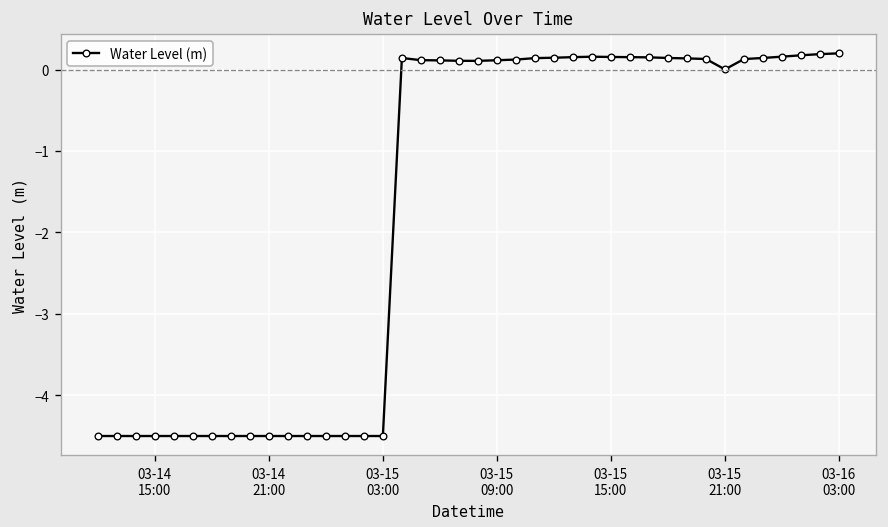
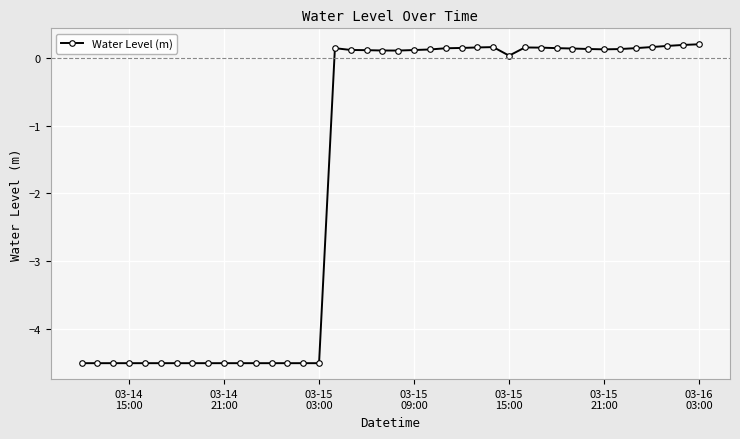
  {
    "03-14 15:00": -4.5,
    "03-14 21:00": -4.5,
    "03-15 03:00": -4.5,
    "03-15 09:00": 0.1,
-   "03-15 15:00": 0.2,
-   "03-15 21:00": 0.0,
+   "03-15 15:00": 0.0,
+   "03-15 21:00": 0.1,
    "03-16 03:00": 0.2
  }
